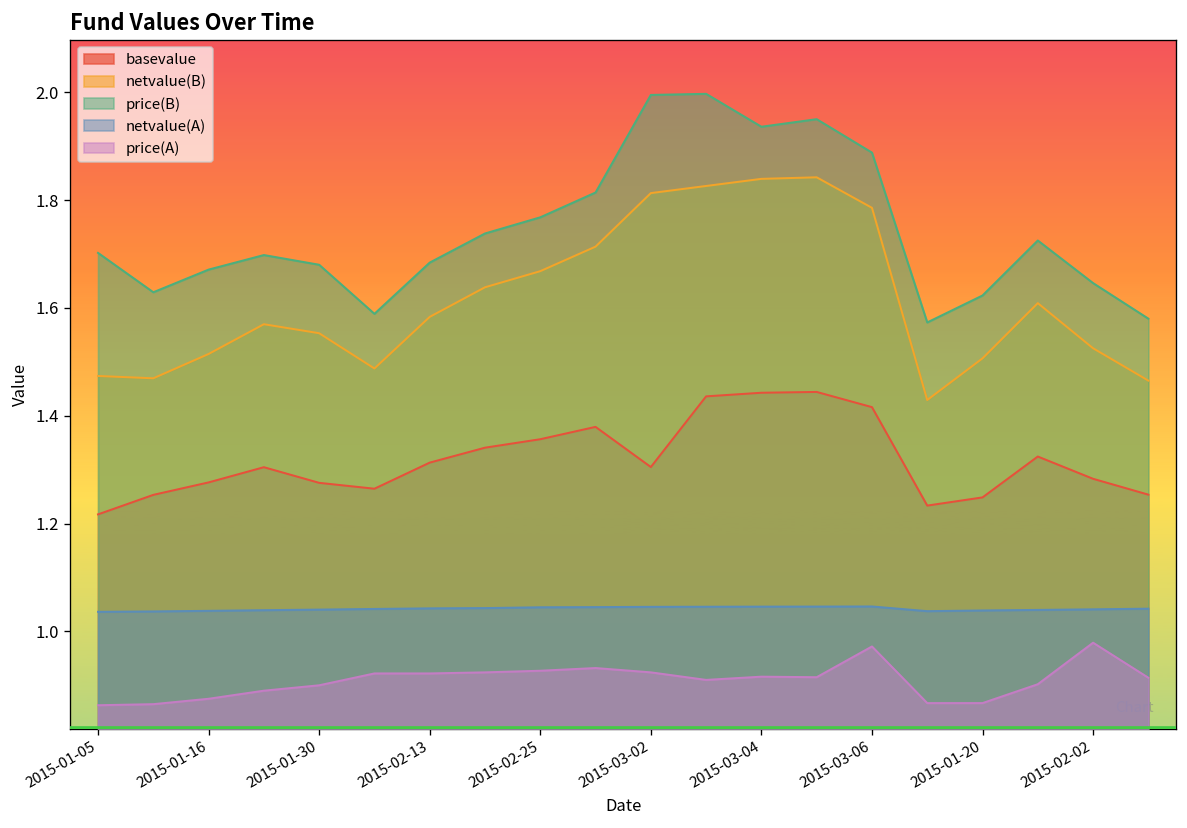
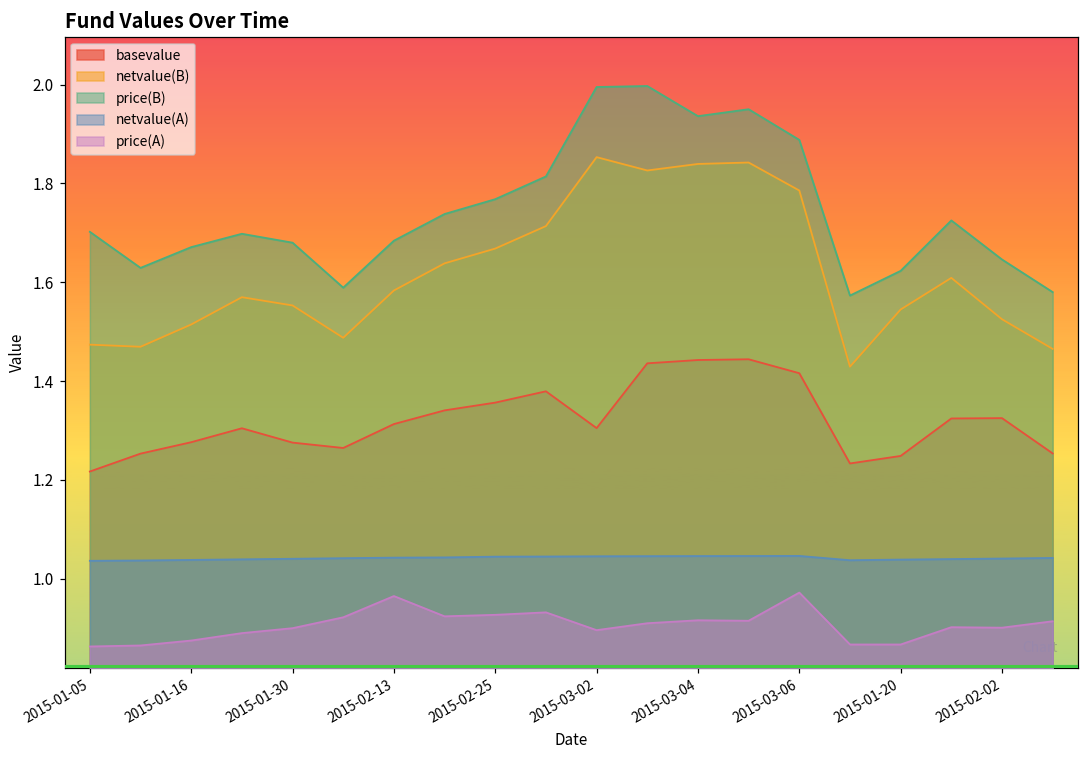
  {
    "basevalue": {
      "2015-01-05": 1.22,
      "2015-01-16": 1.28,
      "2015-01-30": 1.28,
      "2015-02-13": 1.31,
      "2015-02-25": 1.36,
      "2015-03-02": 1.30,
      "2015-03-04": 1.44,
      "2015-03-06": 1.42,
      "2015-01-20": 1.25,
-     "2015-02-02": 1.28
+     "2015-02-02": 1.33
    },
    "netvalue(B)": {
      "2015-01-05": 1.47,
      "2015-01-16": 1.51,
      "2015-01-30": 1.55,
      "2015-02-13": 1.58,
      "2015-02-25": 1.67,
-     "2015-03-02": 1.81,
+     "2015-03-02": 1.85,
      "2015-03-04": 1.84,
      "2015-03-06": 1.79,
-     "2015-01-20": 1.51,
+     "2015-01-20": 1.54,
      "2015-02-02": 1.53
    },
    "price(A)": {
      "2015-01-05": 0.86,
      "2015-01-16": 0.88,
      "2015-01-30": 0.90,
-     "2015-02-13": 0.92,
+     "2015-02-13": 0.97,
      "2015-02-25": 0.93,
-     "2015-03-02": 0.92,
+     "2015-03-02": 0.90,
      "2015-03-04": 0.92,
      "2015-03-06": 0.97,
      "2015-01-20": 0.87,
-     "2015-02-02": 0.98
+     "2015-02-02": 0.90
    }
  }
